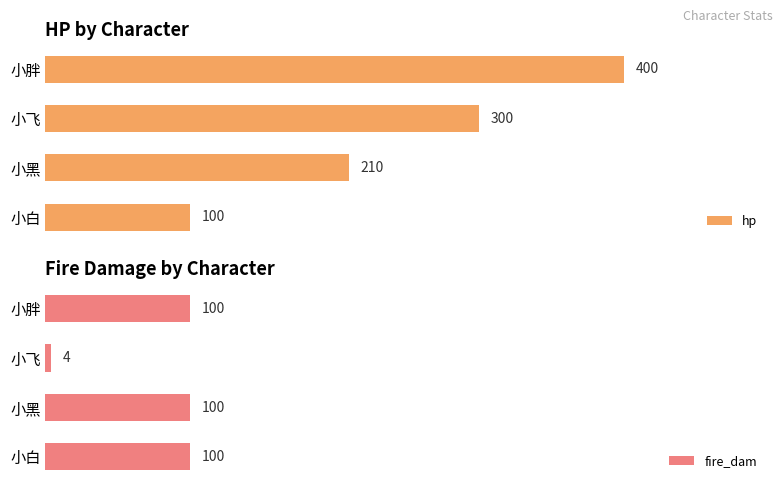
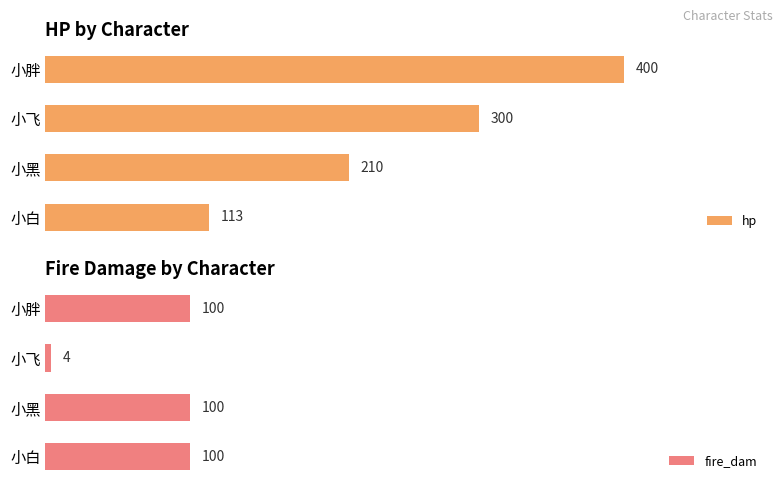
  {
    "HP by Character": {
      "小胖": 400,
      "小飞": 300,
      "小黑": 210,
-     "小白": 100
+     "小白": 113
    },
    "Fire Damage by Character": {
      "小胖": 100,
      "小飞": 4,
      "小黑": 100,
      "小白": 100
    }
  }
